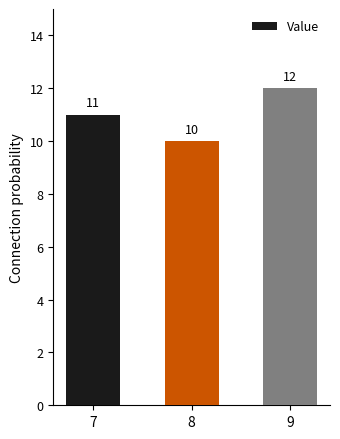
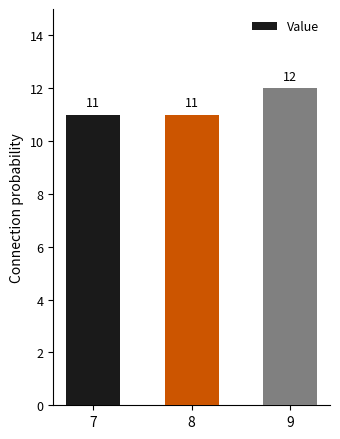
  {
    "7": 11,
-   "8": 10,
+   "8": 11,
    "9": 12
  }
